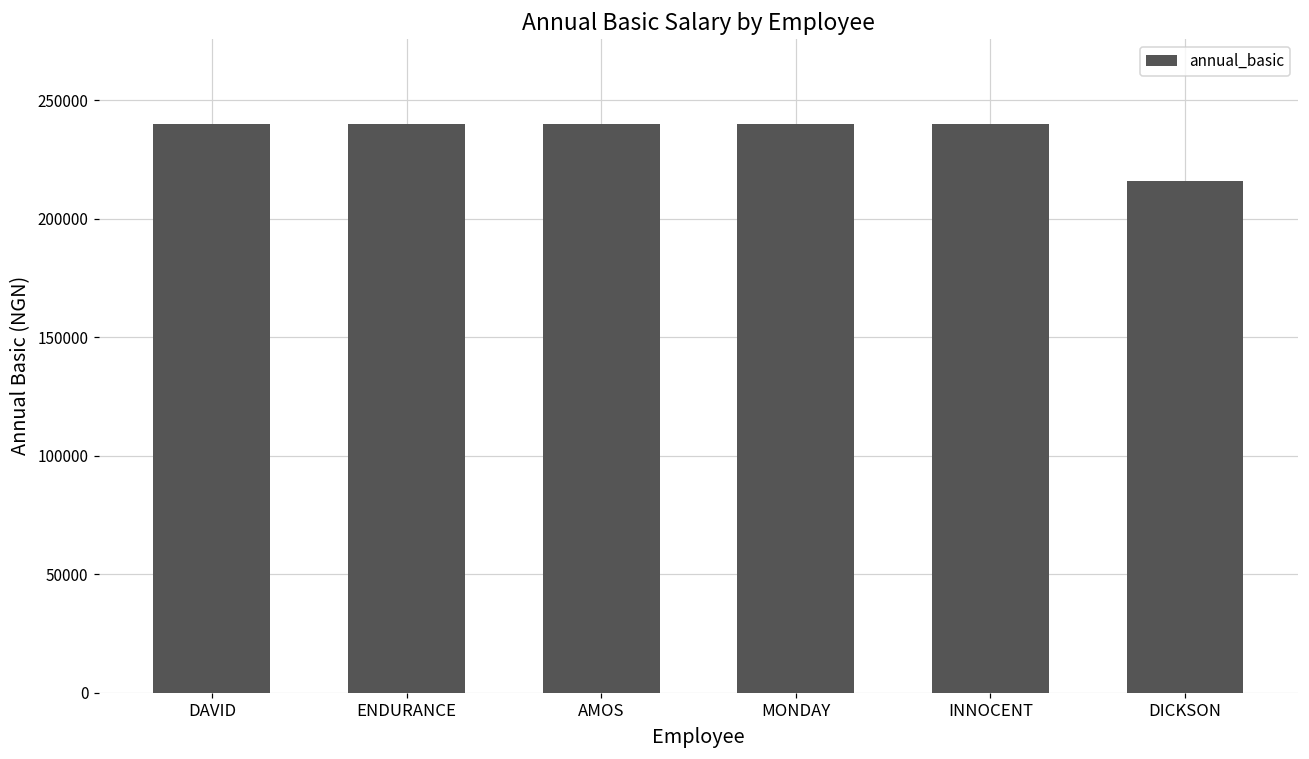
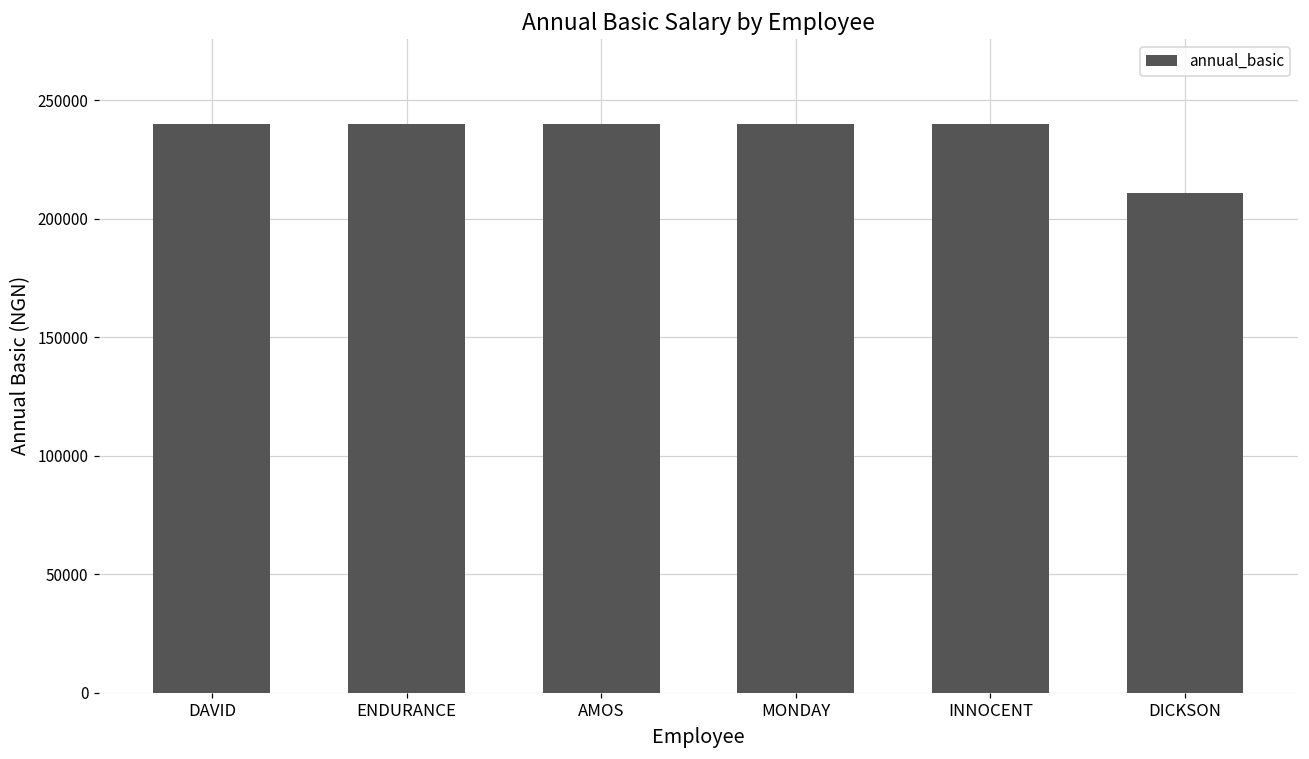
  {
    "DAVID": 240000,
    "ENDURANCE": 240000,
    "AMOS": 240000,
    "MONDAY": 240000,
    "INNOCENT": 240000,
-   "DICKSON": 216000
+   "DICKSON": 211000
  }
